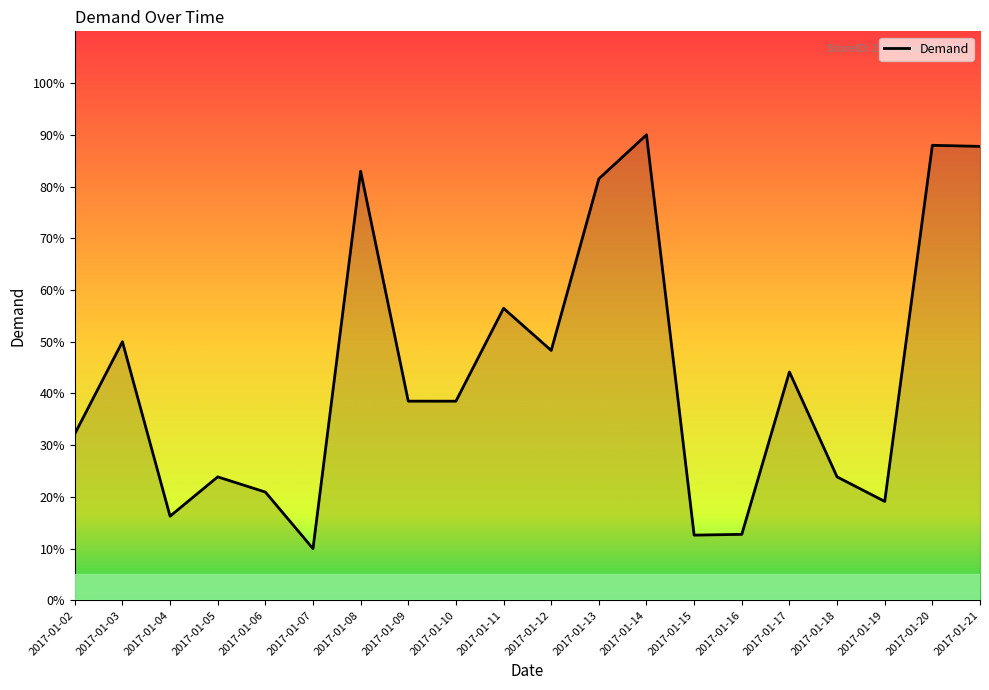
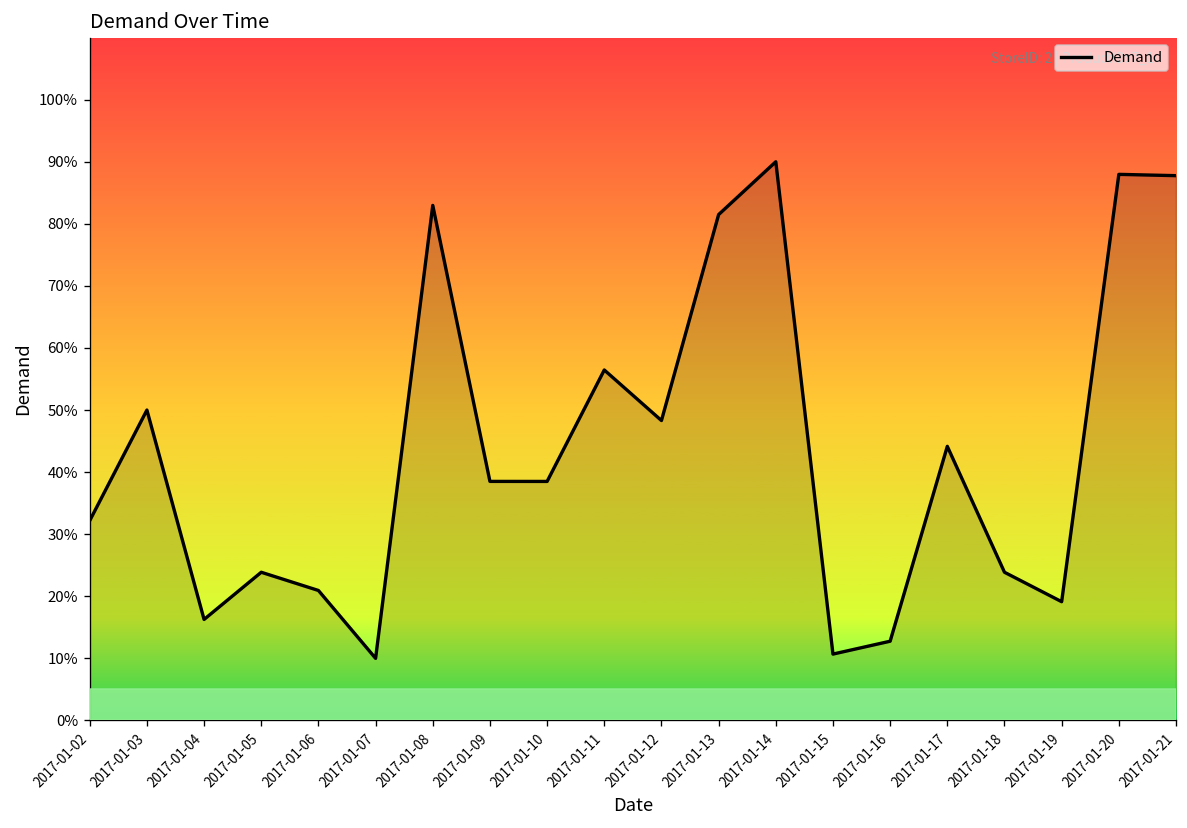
  {
    "2017-01-02": "32%",
    "2017-01-03": "50%",
    "2017-01-04": "16%",
    "2017-01-05": "24%",
    "2017-01-06": "21%",
    "2017-01-07": "10%",
    "2017-01-08": "83%",
    "2017-01-09": "39%",
    "2017-01-10": "38%",
    "2017-01-11": "56%",
    "2017-01-12": "48%",
    "2017-01-13": "81%",
    "2017-01-14": "90%",
-   "2017-01-15": "13%",
+   "2017-01-15": "11%",
    "2017-01-16": "13%",
    "2017-01-17": "44%",
    "2017-01-18": "24%",
    "2017-01-19": "19%",
    "2017-01-20": "88%",
    "2017-01-21": "88%"
  }
